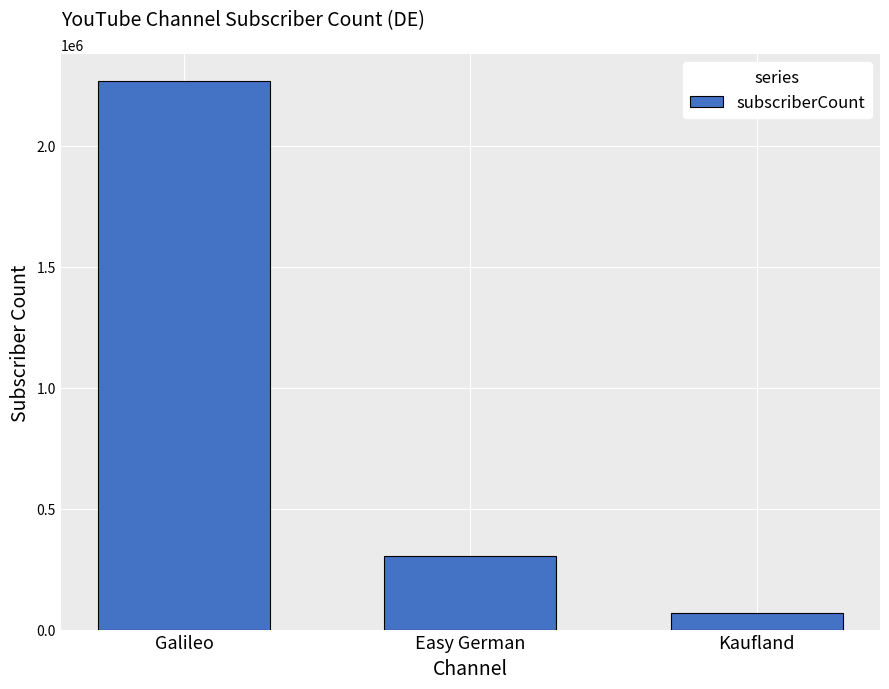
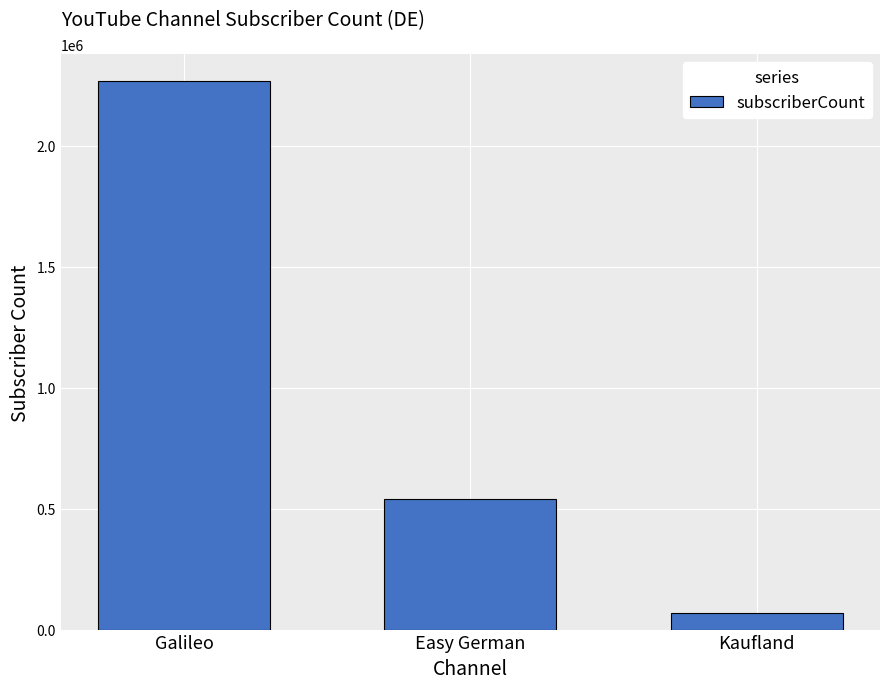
  {
    "Galileo": 2270000,
-   "Easy German": 310000,
+   "Easy German": 540000,
    "Kaufland": 70000
  }
